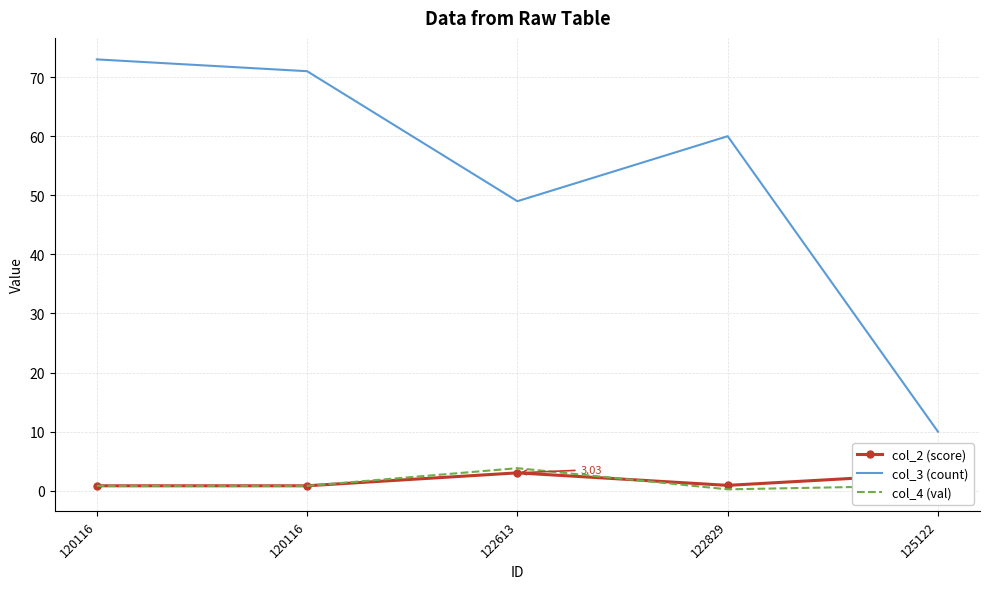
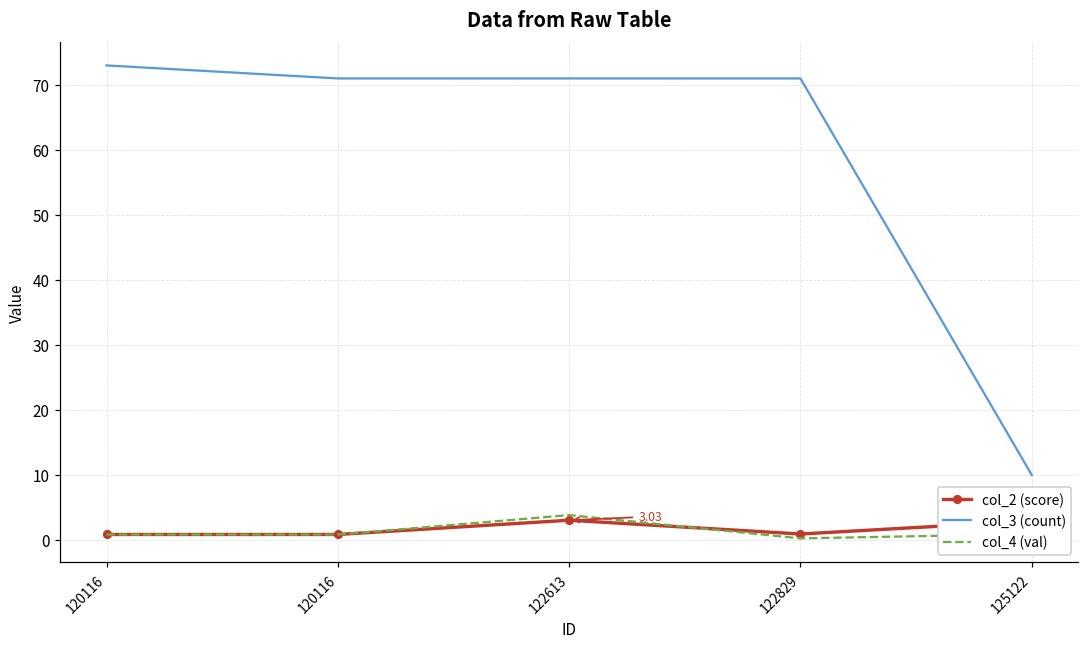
  {
    "col_2 (score)": {
      "122613": 3.03
    },
    "col_3 (count)": {
-     "122613": 49,
-     "122829": 60,
+     "122613": 71,
+     "122829": 71,
      "125122": 10
    },
    "col_4 (val)": {
      "122829": 0
    }
  }
